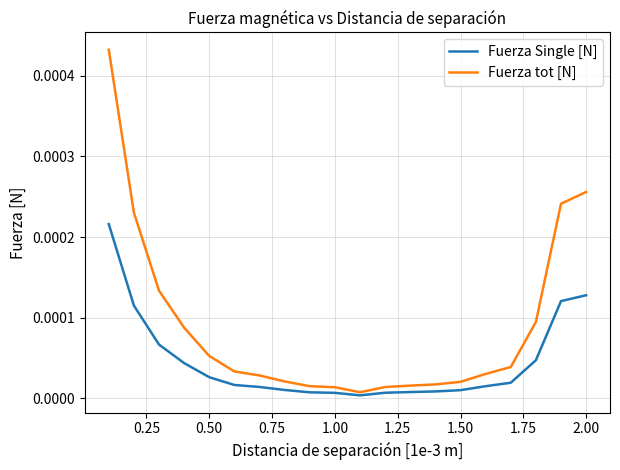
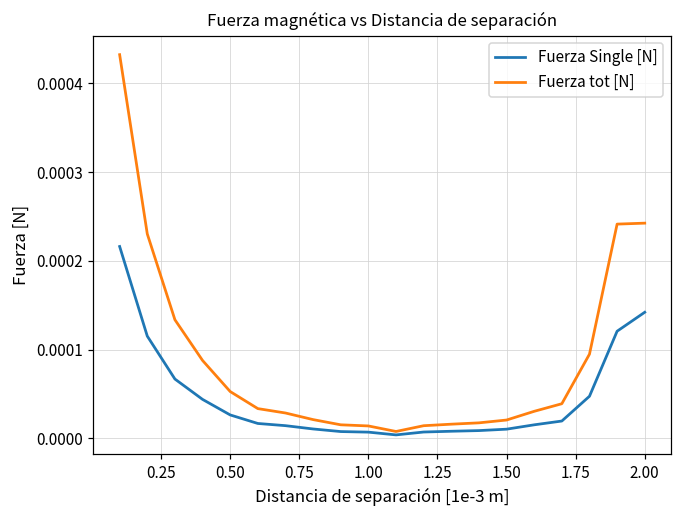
  {
    "Fuerza Single [N]": {
      "0.50": 0.00003,
      "1.00": 0.00001,
      "1.50": 0.00001,
-     "2.00": 0.00013
+     "2.00": 0.00014
    },
    "Fuerza tot [N]": {
      "0.50": 0.00005,
      "1.00": 0.00001,
      "1.50": 0.00002,
-     "2.00": 0.00026
+     "2.00": 0.00024
    }
  }
